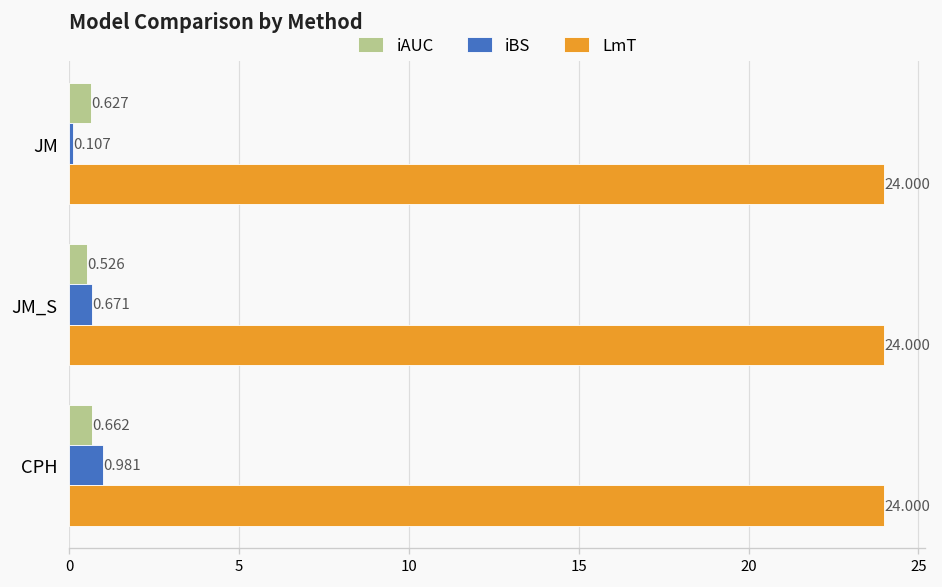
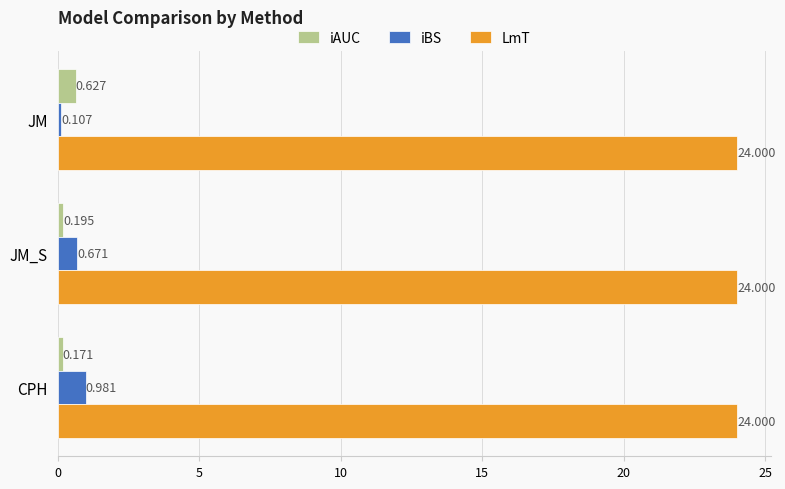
  {
    "iAUC": {
      "JM": 0.627,
-     "JM_S": 0.526,
-     "CPH": 0.662
+     "JM_S": 0.195,
+     "CPH": 0.171
    },
    "iBS": {
      "JM": 0.107,
      "JM_S": 0.671,
      "CPH": 0.981
    },
    "LmT": {
      "JM": 24.000,
      "JM_S": 24.000,
      "CPH": 24.000
    }
  }
